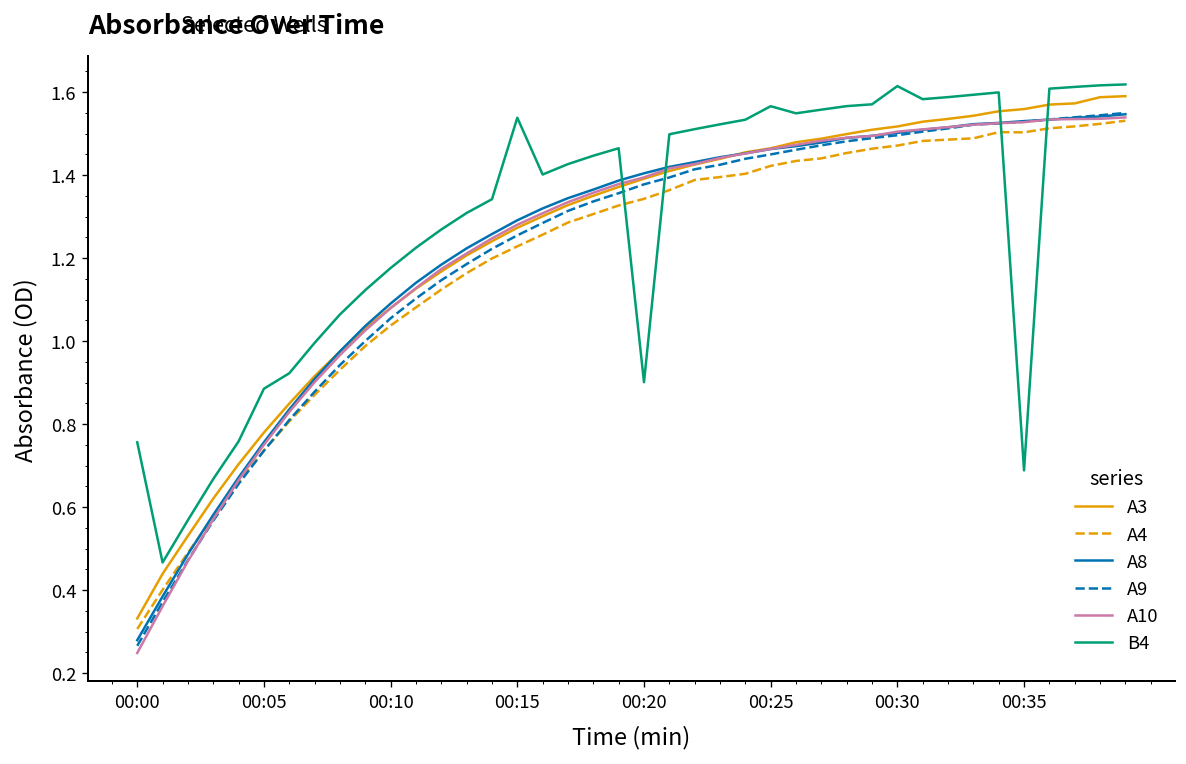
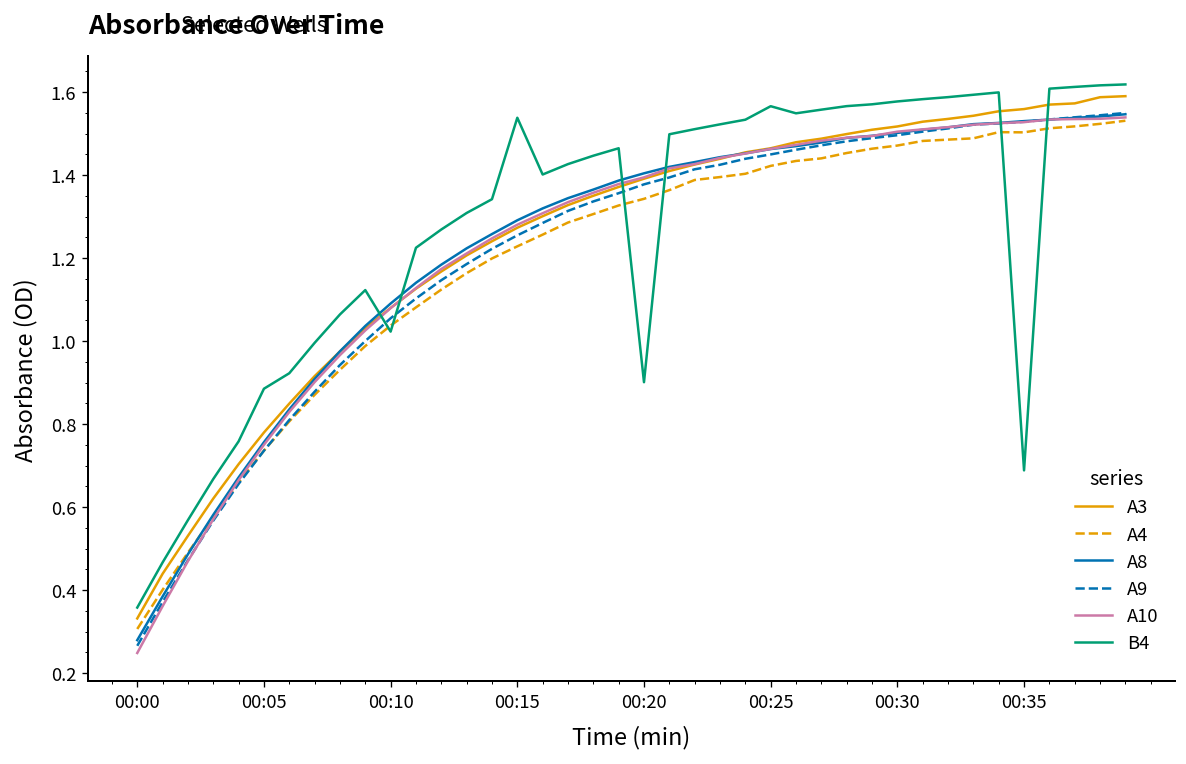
  {
    "A10": {
      "00:00": 0.25
    },
    "B4": {
-     "00:00": 0.76,
+     "00:00": 0.36,
      "00:05": 0.89,
-     "00:10": 1.18,
+     "00:10": 1.02,
      "00:15": 1.54,
      "00:20": 0.90,
      "00:25": 1.57,
-     "00:30": 1.61,
+     "00:30": 1.58,
      "00:35": 0.69
    }
  }
